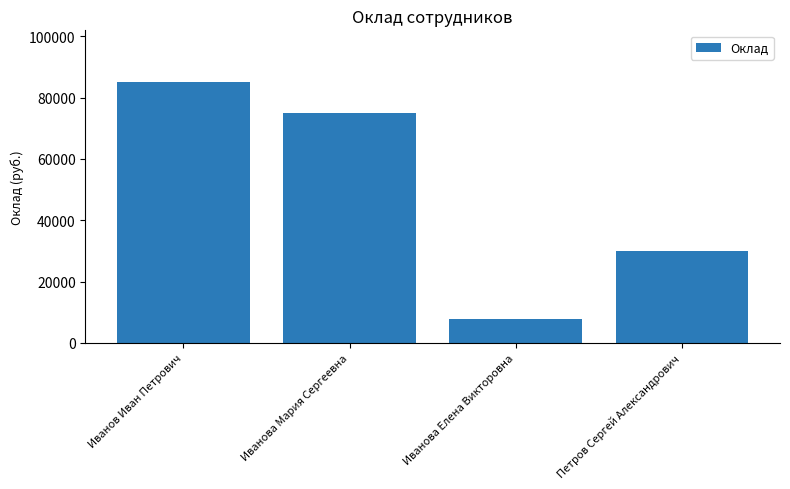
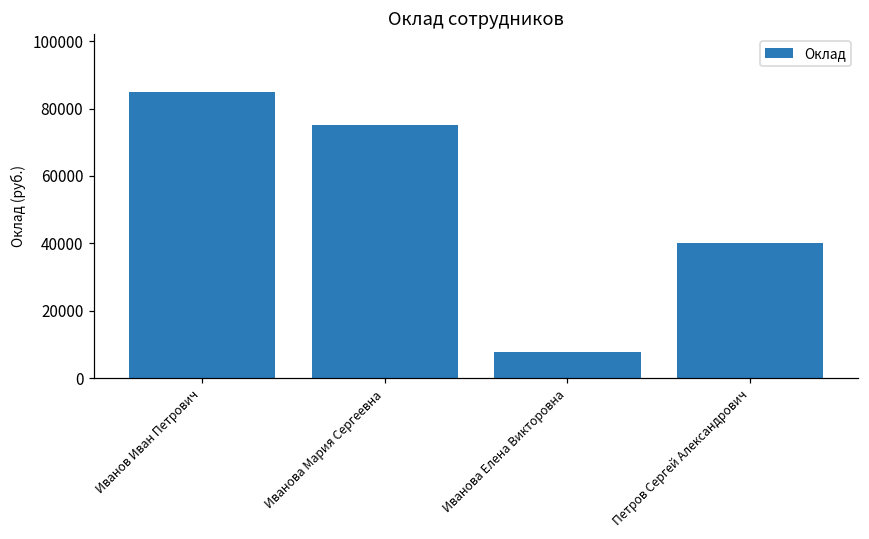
  {
    "Иванов Иван Петрович": 85000,
    "Иванова Мария Сергеевна": 75000,
    "Иванова Елена Викторовна": 8000,
-   "Петров Сергей Александрович": 30000
+   "Петров Сергей Александрович": 40000
  }
